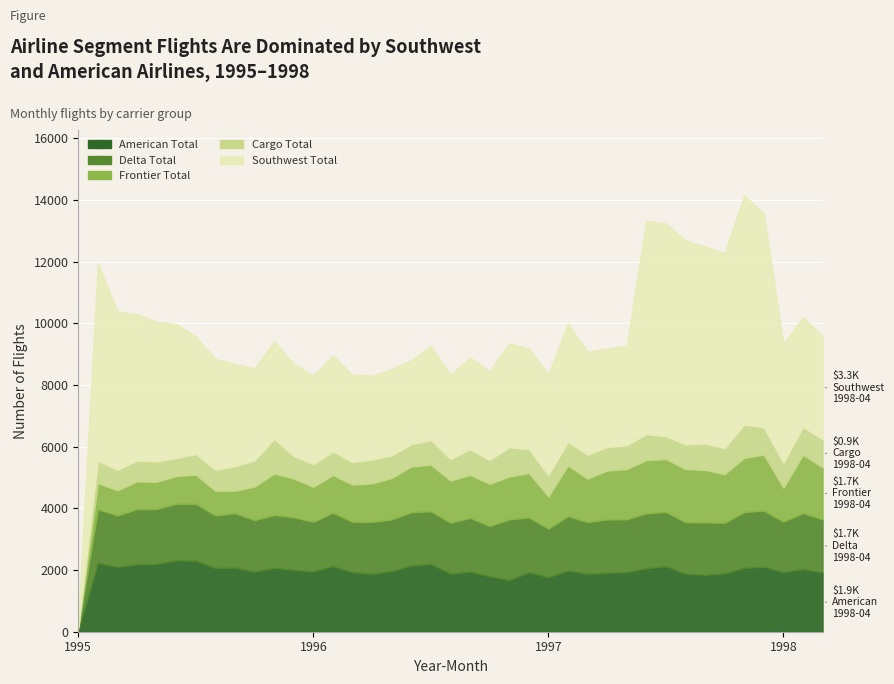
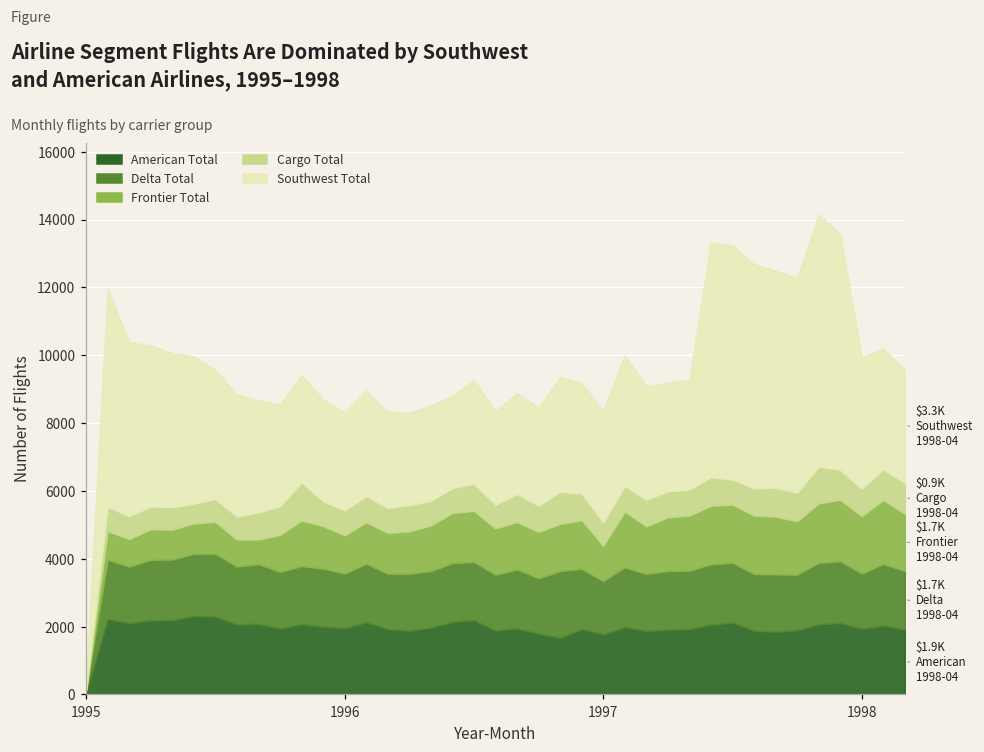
  {
    "Frontier Total": {
      "1996": 1100,
      "1997": 1000,
-     "1998": 1100
+     "1998": 1700
    }
  }
